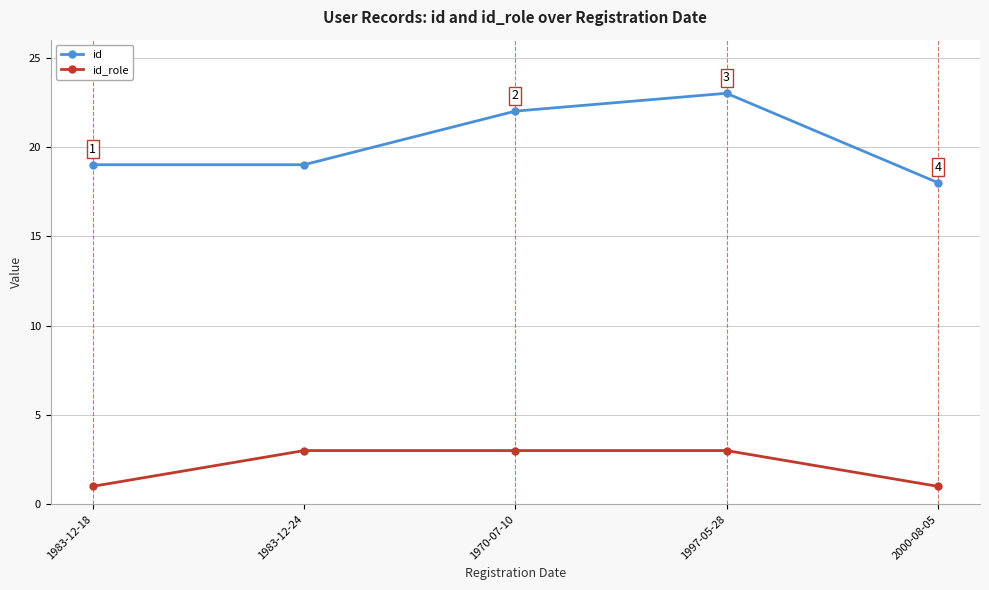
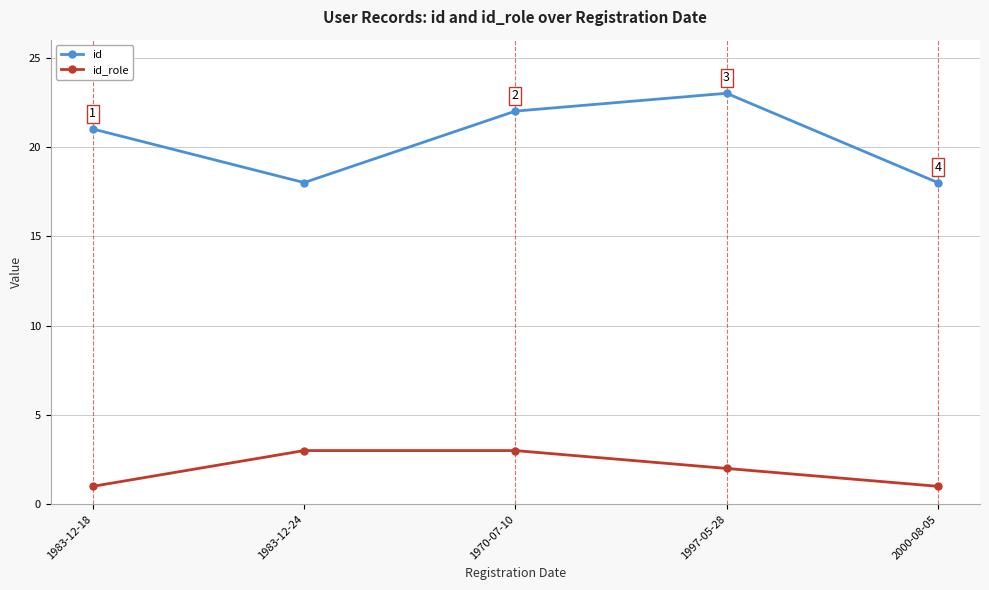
  {
    "id": {
-     "1983-12-18": 19,
-     "1983-12-24": 19
+     "1983-12-18": 21,
+     "1983-12-24": 18
    },
    "id_role": {
      "1983-12-18": 1,
      "1983-12-24": 3,
      "1970-07-10": 3,
-     "1997-05-28": 3,
+     "1997-05-28": 2,
      "2000-08-05": 1
    }
  }
